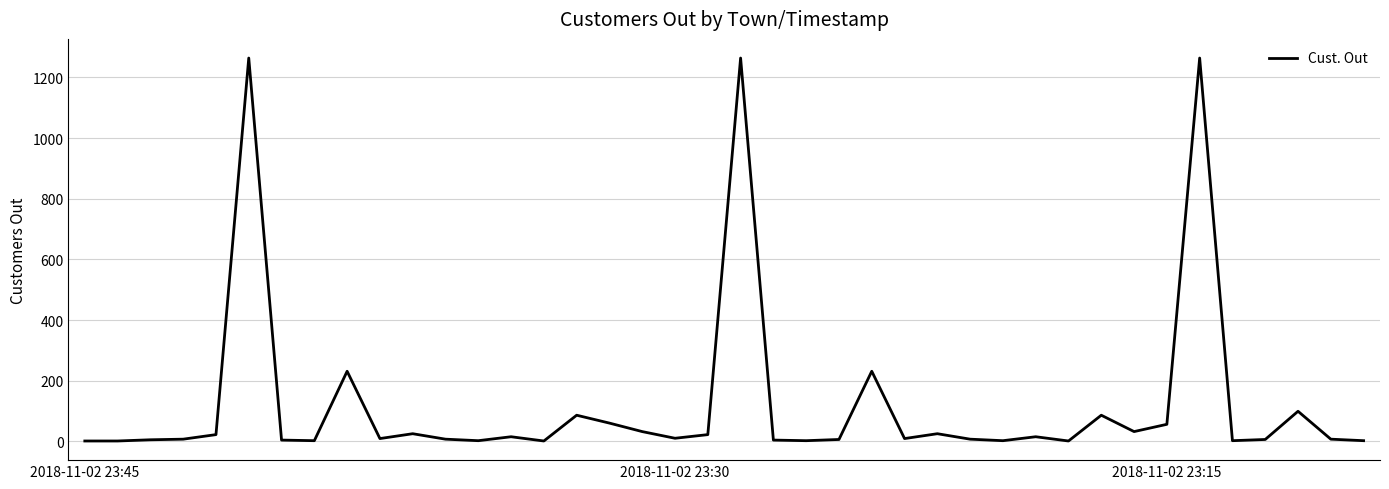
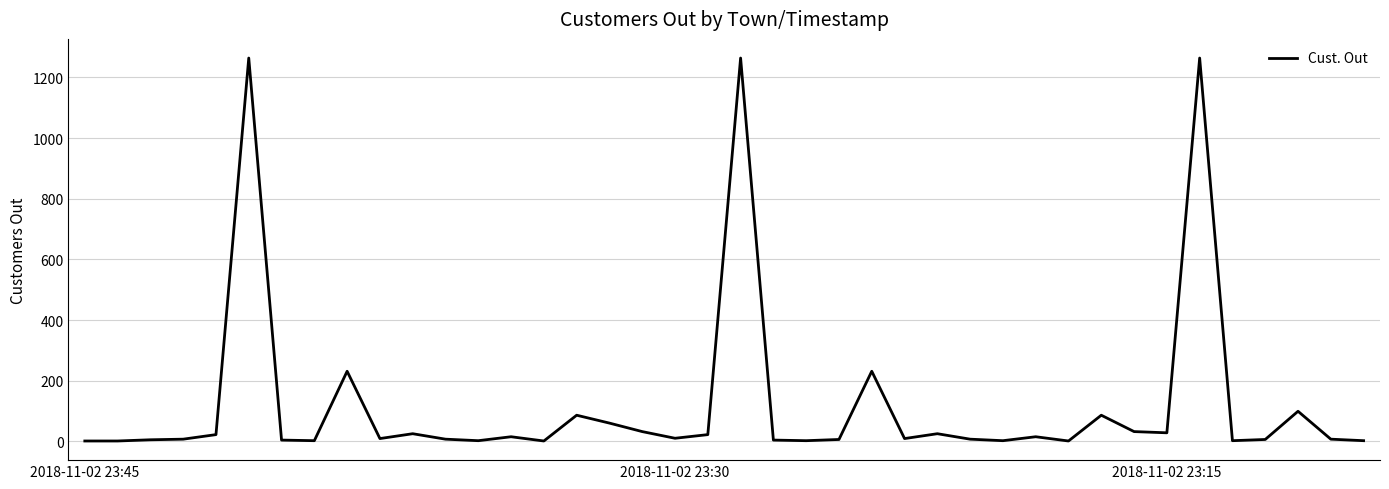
  {
    "2018-11-02 23:45": 0,
    "2018-11-02 23:30": 10,
-   "2018-11-02 23:15": 60
+   "2018-11-02 23:15": 30
  }
